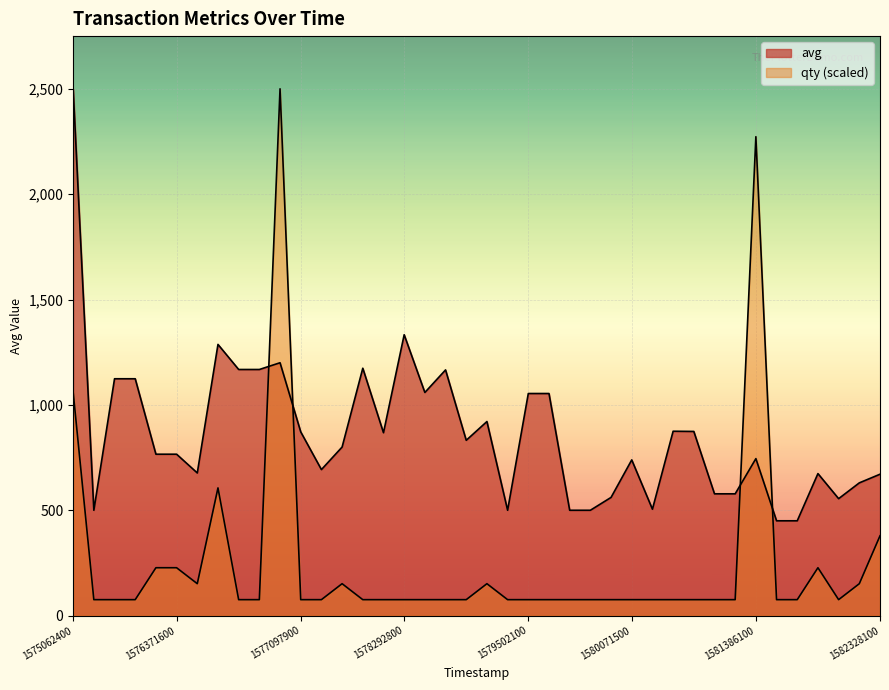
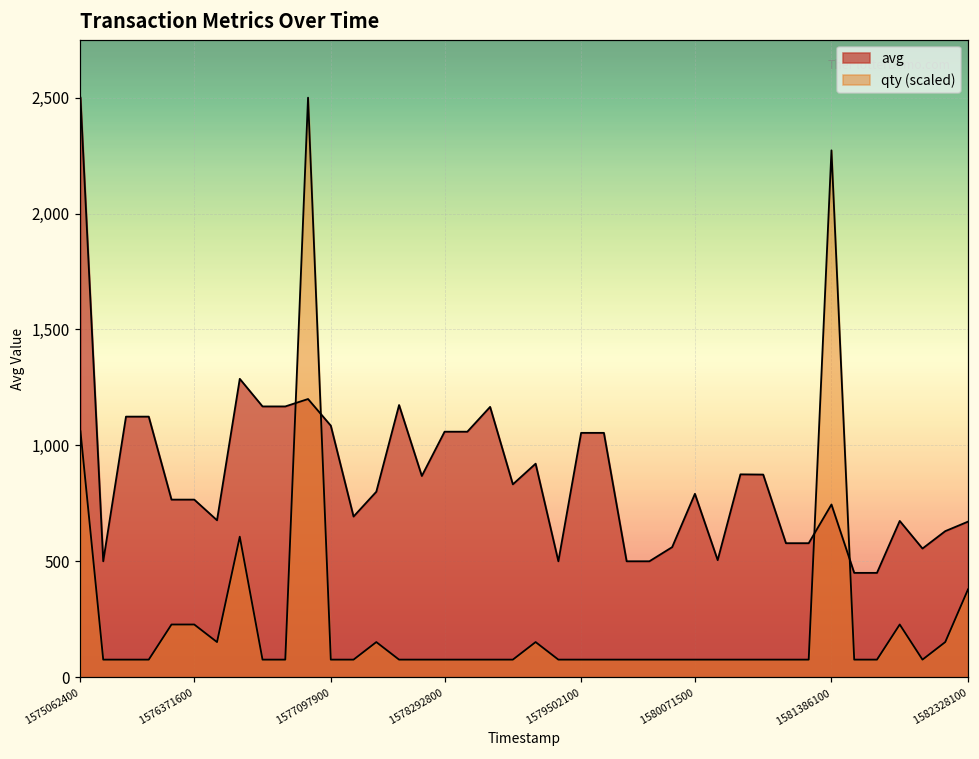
  {
    "avg": {
      "1575062400": "2,500",
      "1576371600": "770",
-     "1577097900": "870",
-     "1578292800": "1,330",
+     "1577097900": "1,090",
+     "1578292800": "1,060",
      "1579502100": "1,050",
-     "1580071500": "740",
+     "1580071500": "790",
      "1581386100": "750",
      "1582328100": "670"
    },
    "qty (scaled)": {
      "1575062400": "1,060",
      "1576371600": "230",
      "1577097900": "80",
      "1578292800": "80",
      "1579502100": "80",
      "1580071500": "80",
      "1581386100": "2,270",
      "1582328100": "380"
    }
  }
